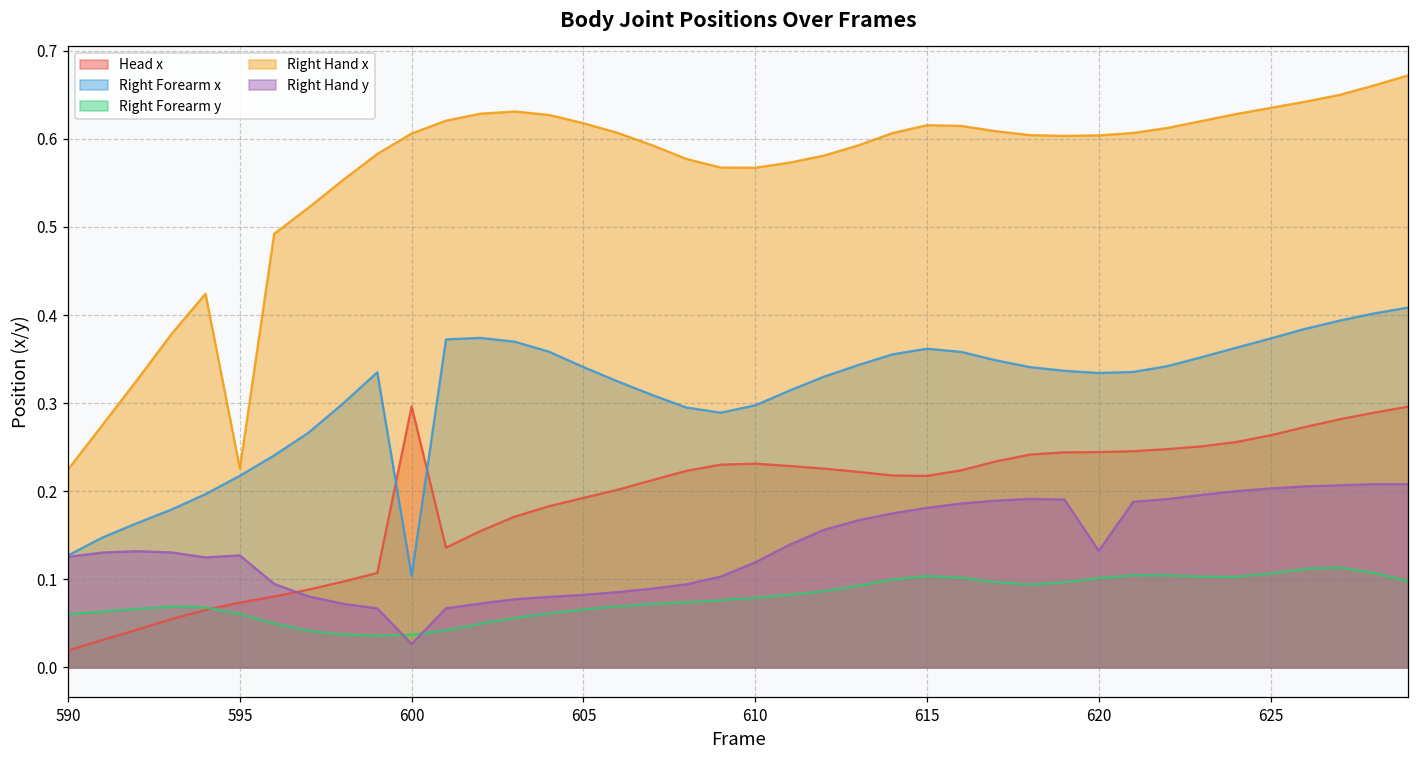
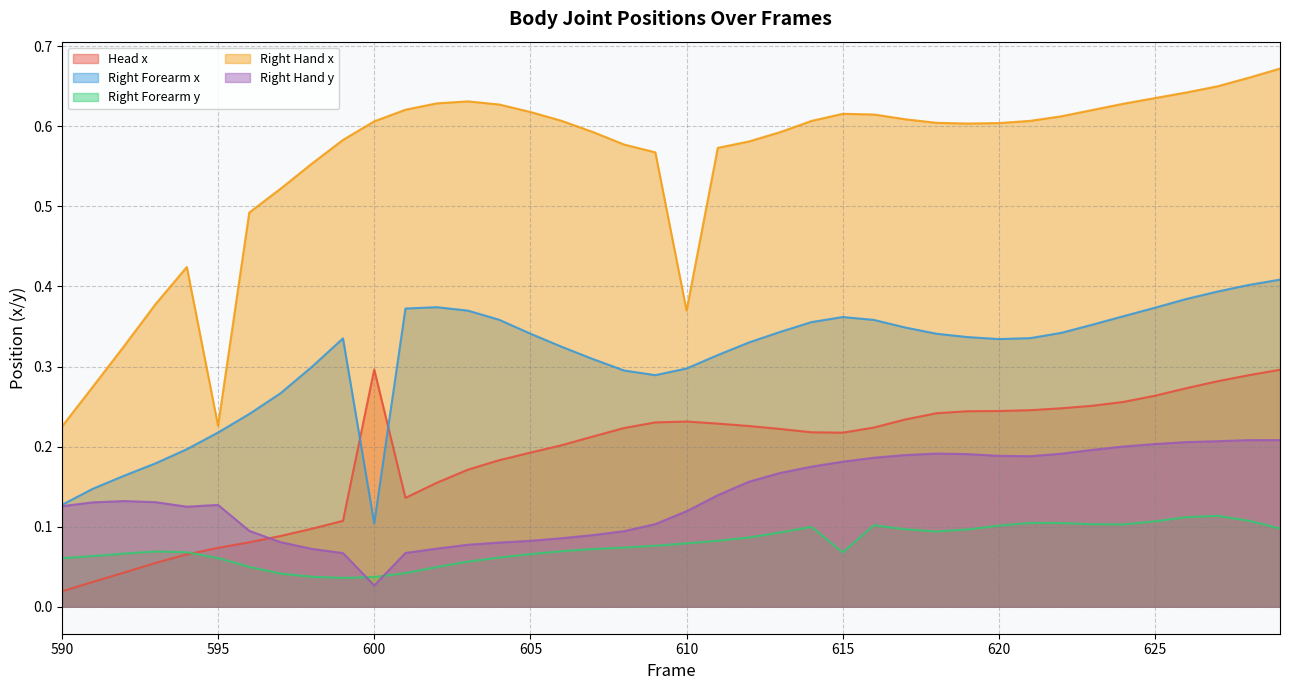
  {
    "Head x": {
      "590": 0.02,
      "595": 0.07,
      "600": 0.30,
      "605": 0.19,
      "610": 0.23,
      "615": 0.22,
      "620": 0.24,
      "625": 0.26
    },
    "Right Forearm x": {
      "595": 0.22,
      "600": 0.10,
      "605": 0.34,
      "610": 0.30,
      "615": 0.36,
      "620": 0.33,
      "625": 0.37
    },
    "Right Forearm y": {
      "590": 0.06,
      "595": 0.06,
      "600": 0.04,
      "605": 0.07,
      "610": 0.08,
-     "615": 0.10,
+     "615": 0.07,
      "620": 0.10,
      "625": 0.11
    },
    "Right Hand x": {
      "590": 0.22,
      "595": 0.23,
      "600": 0.61,
      "605": 0.62,
-     "610": 0.57,
+     "610": 0.37,
      "615": 0.62,
      "620": 0.60,
      "625": 0.64
    },
    "Right Hand y": {
      "595": 0.13,
      "600": 0.03,
      "605": 0.08,
      "610": 0.12,
      "615": 0.18,
-     "620": 0.13,
+     "620": 0.19,
      "625": 0.20
    }
  }
